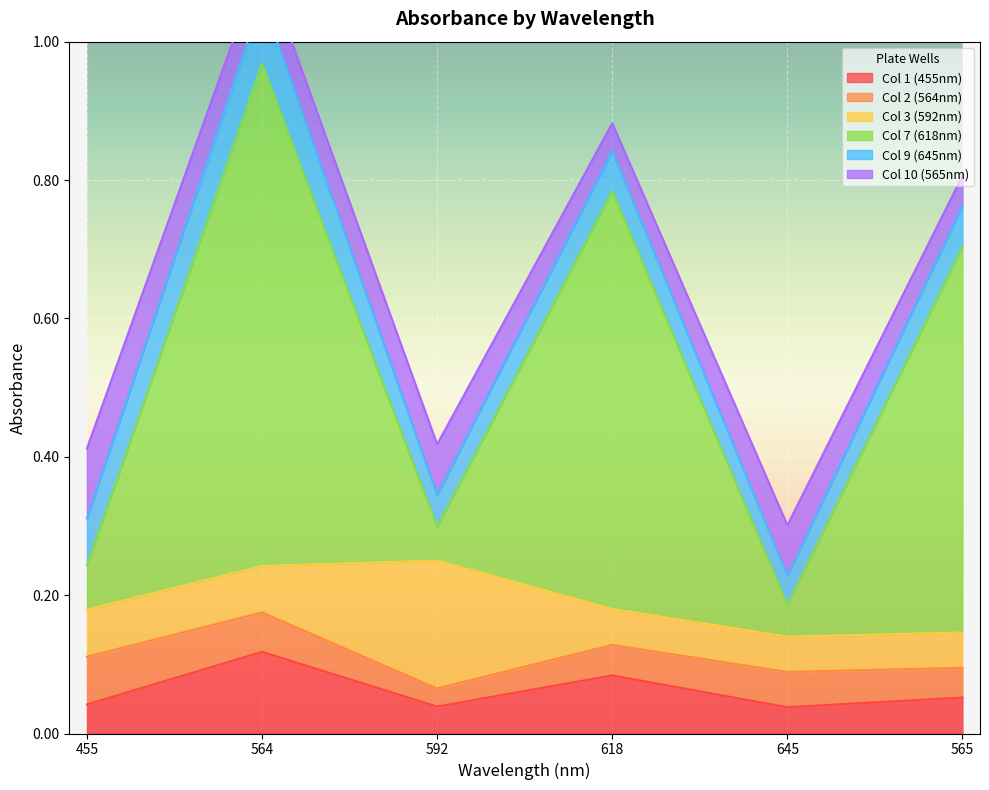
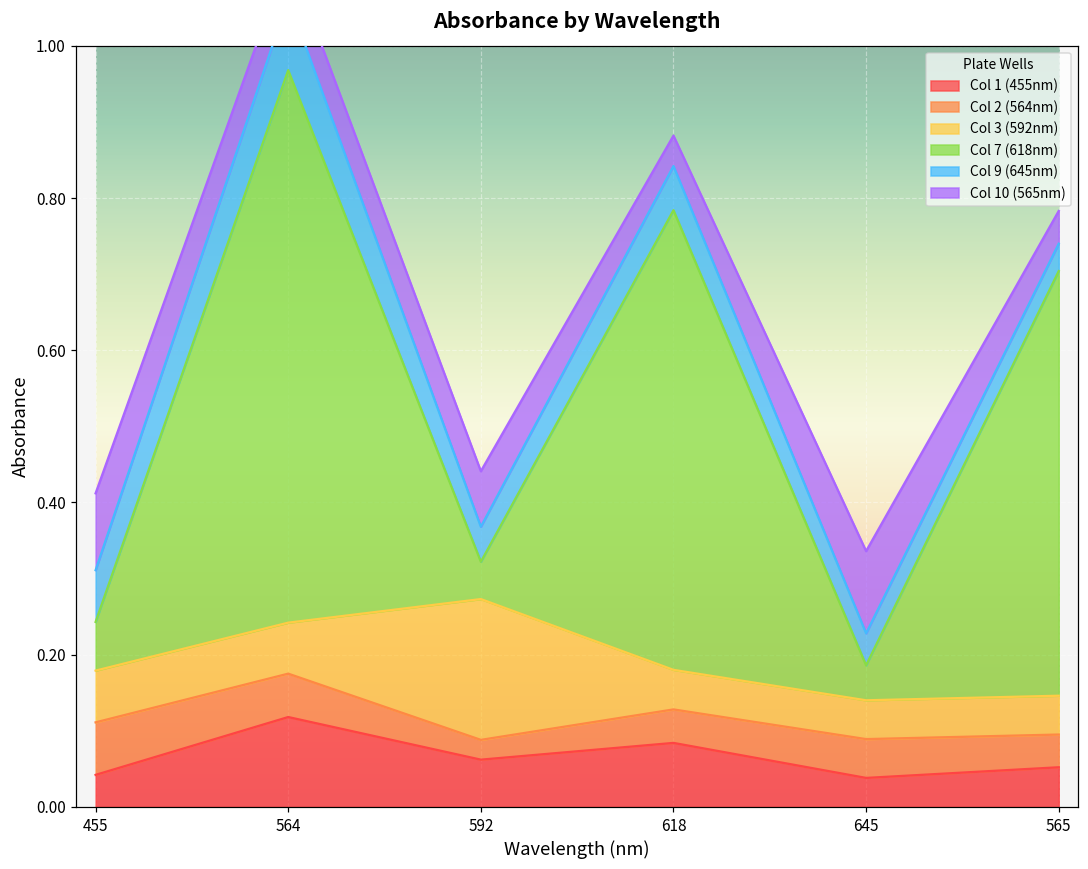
  {
    "Col 1 (455nm)": {
      "455": 0.04,
      "564": 0.12,
-     "592": 0.04,
+     "592": 0.06,
      "618": 0.08,
      "645": 0.04,
      "565": 0.05
    },
    "Col 2 (564nm)": {
      "455": 0.07,
      "564": 0.06,
      "592": 0.03,
      "618": 0.04,
      "645": 0.05,
      "565": 0.04
    },
    "Col 3 (592nm)": {
      "455": 0.07,
      "564": 0.07,
      "592": 0.19,
      "618": 0.05,
      "645": 0.05,
      "565": 0.05
    },
    "Col 7 (618nm)": {
      "455": 0.06,
      "564": 0.73,
      "592": 0.05,
      "618": 0.60,
      "645": 0.05,
      "565": 0.56
    },
    "Col 9 (645nm)": {
      "455": 0.07,
      "592": 0.05,
      "618": 0.06,
      "645": 0.04,
-     "565": 0.06
+     "565": 0.04
    },
    "Col 10 (565nm)": {
      "455": 0.10,
      "592": 0.07,
      "618": 0.04,
-     "645": 0.07
+     "645": 0.11
    }
  }
